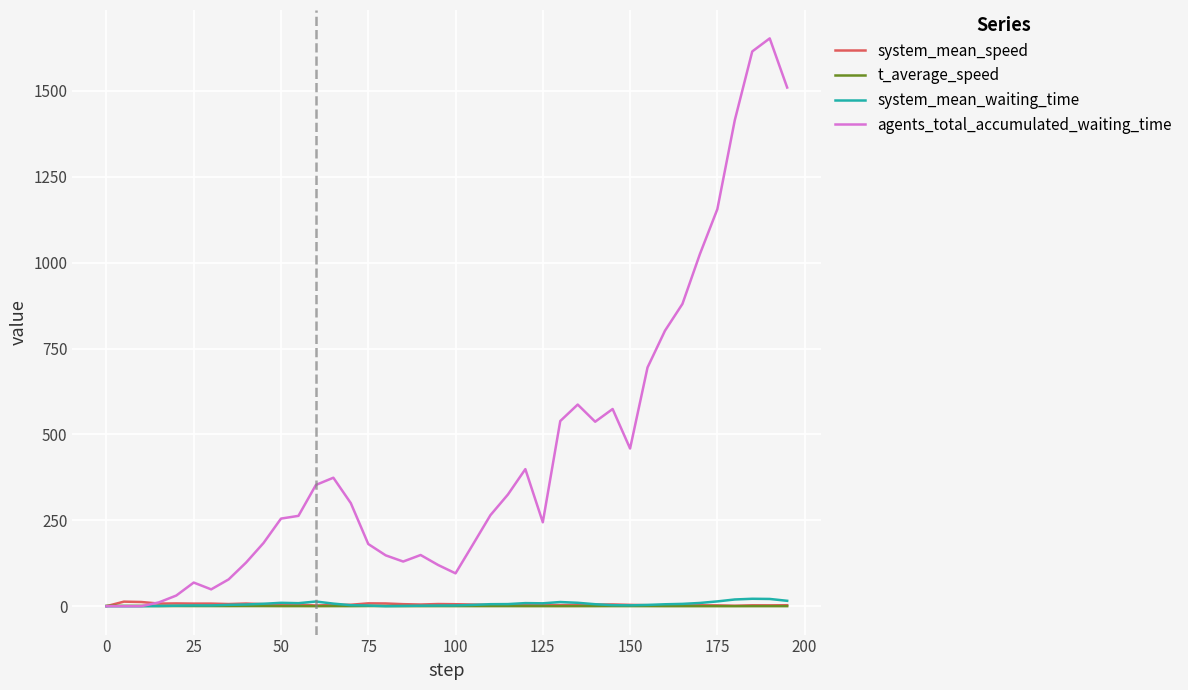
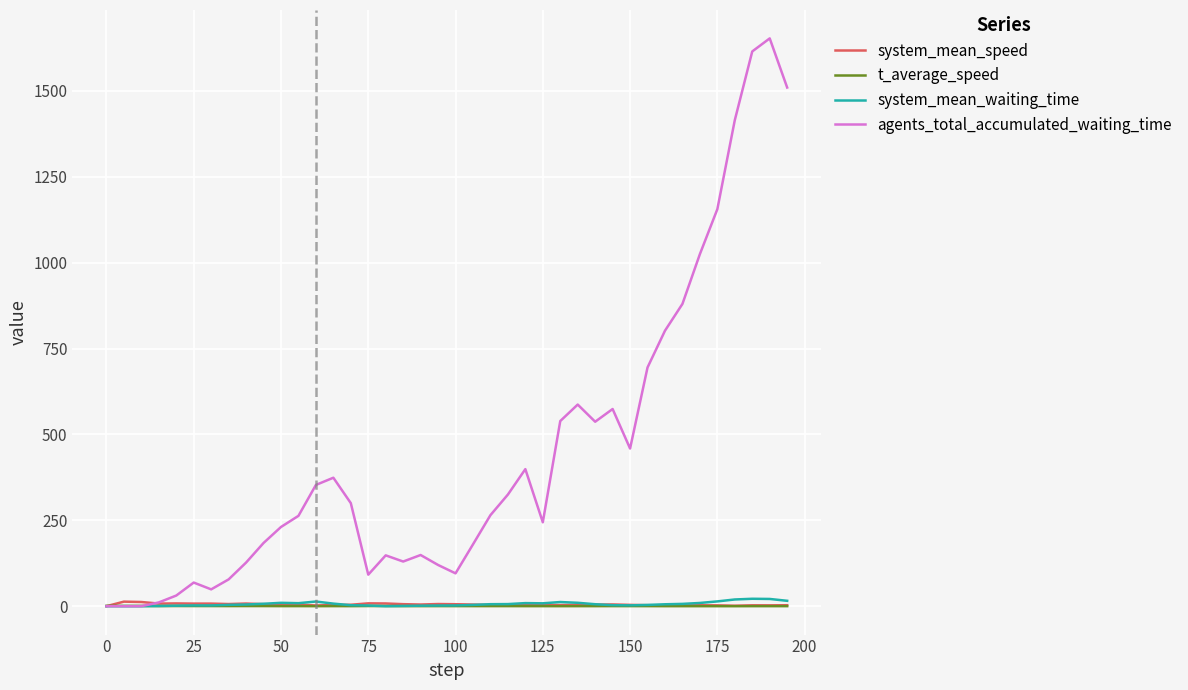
  {
    "system_mean_waiting_time": {
      "175": 10
    },
    "agents_total_accumulated_waiting_time": {
      "25": 70,
-     "50": 260,
-     "75": 180,
+     "50": 230,
+     "75": 90,
      "100": 100,
      "125": 240,
      "150": 460,
      "175": 1160
    }
  }
